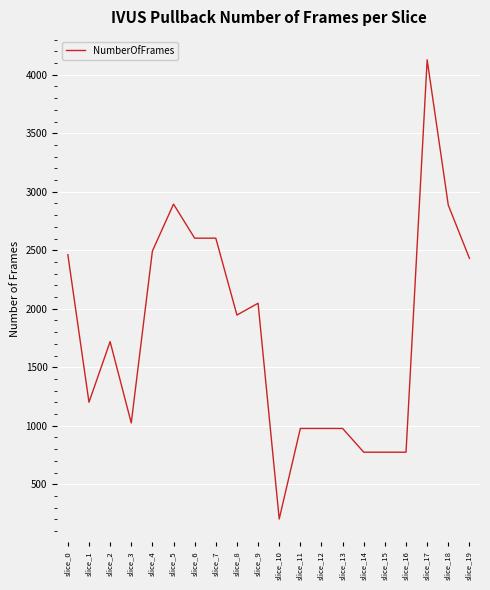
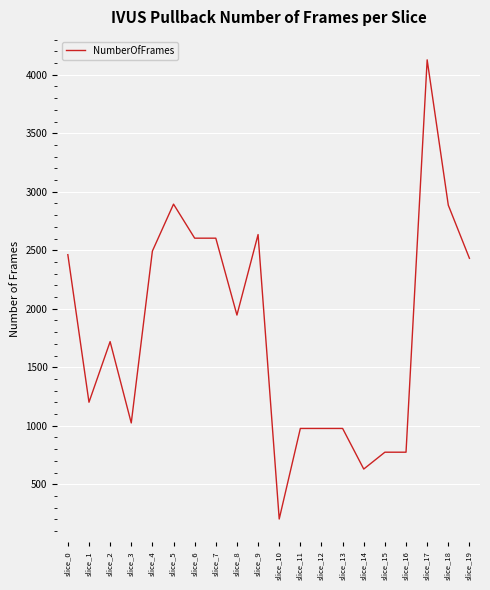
  {
    "slice_0": 2460,
    "slice_1": 1200,
    "slice_2": 1720,
    "slice_3": 1020,
    "slice_4": 2490,
    "slice_5": 2890,
    "slice_6": 2600,
    "slice_7": 2600,
    "slice_8": 1950,
-   "slice_9": 2050,
+   "slice_9": 2630,
    "slice_10": 200,
    "slice_11": 980,
    "slice_12": 980,
    "slice_13": 980,
-   "slice_14": 770,
+   "slice_14": 630,
    "slice_15": 770,
    "slice_16": 770,
    "slice_17": 4130,
    "slice_18": 2890,
    "slice_19": 2430
  }
